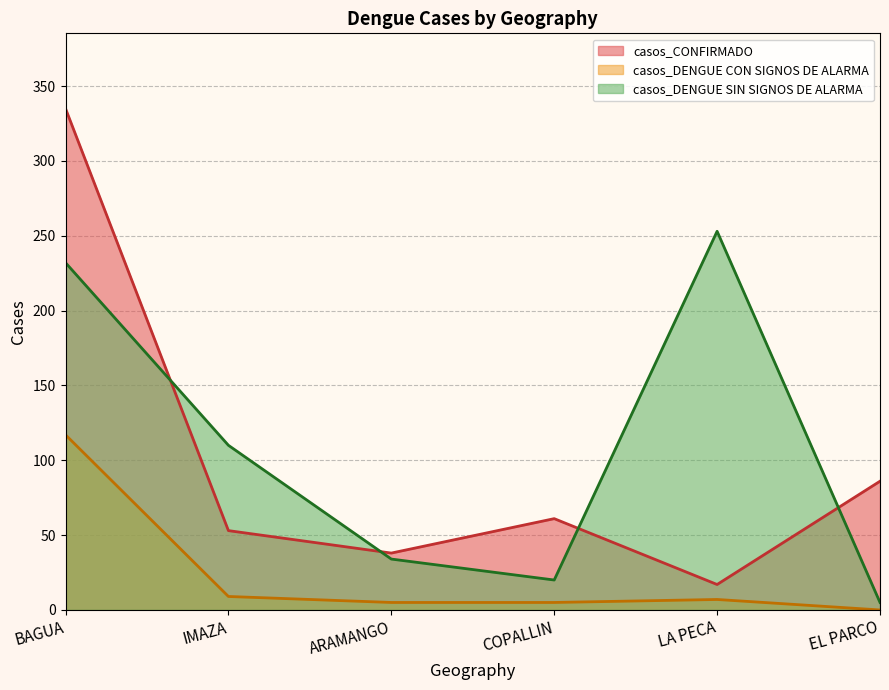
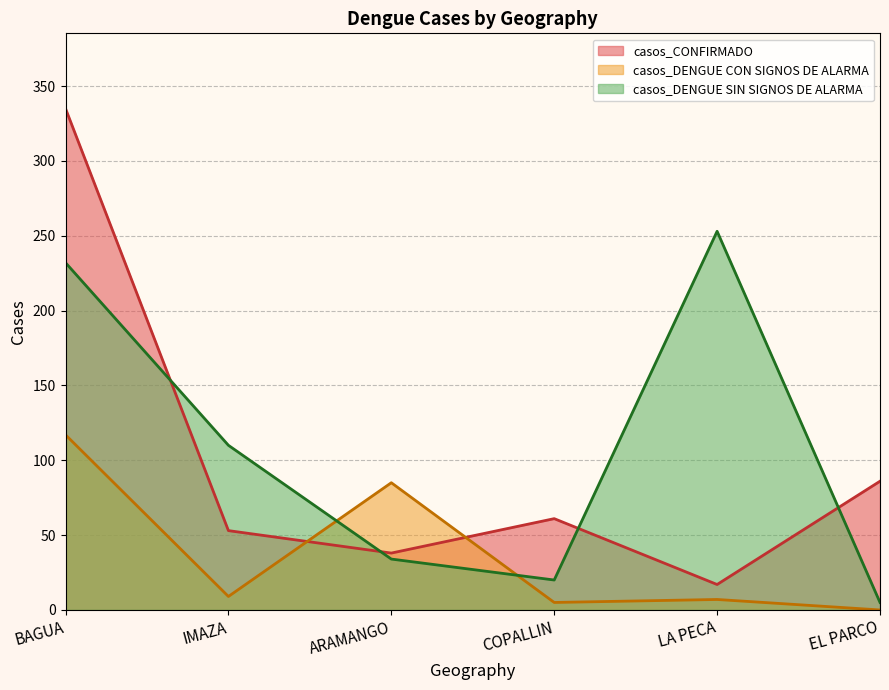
  {
    "casos_CONFIRMADO": {
      "BAGUA": 335,
      "IMAZA": 53,
      "ARAMANGO": 38,
      "COPALLIN": 61,
      "LA PECA": 17,
      "EL PARCO": 86
    },
    "casos_DENGUE CON SIGNOS DE ALARMA": {
      "BAGUA": 117,
      "IMAZA": 9,
-     "ARAMANGO": 5,
+     "ARAMANGO": 85,
      "COPALLIN": 5,
      "LA PECA": 7,
      "EL PARCO": 0
    },
    "casos_DENGUE SIN SIGNOS DE ALARMA": {
      "BAGUA": 232,
      "IMAZA": 110,
      "ARAMANGO": 34,
      "COPALLIN": 20,
      "LA PECA": 253,
      "EL PARCO": 5
    }
  }
